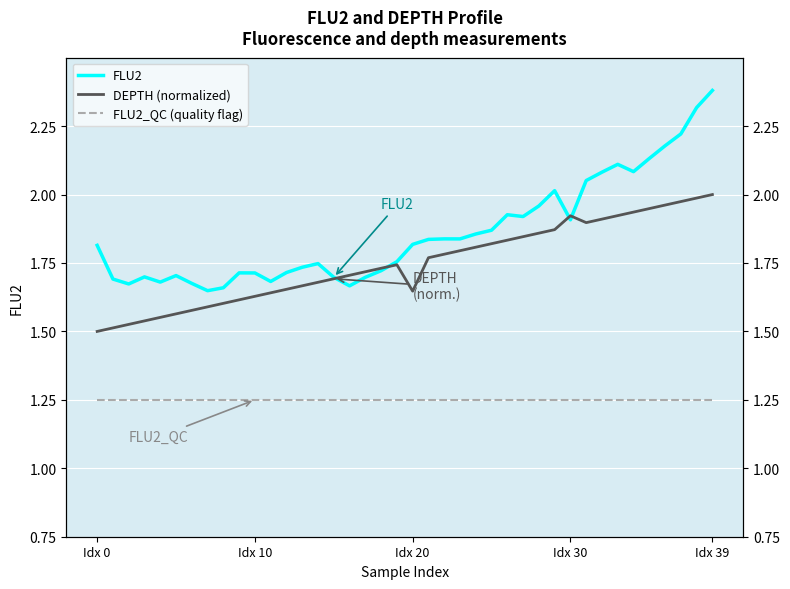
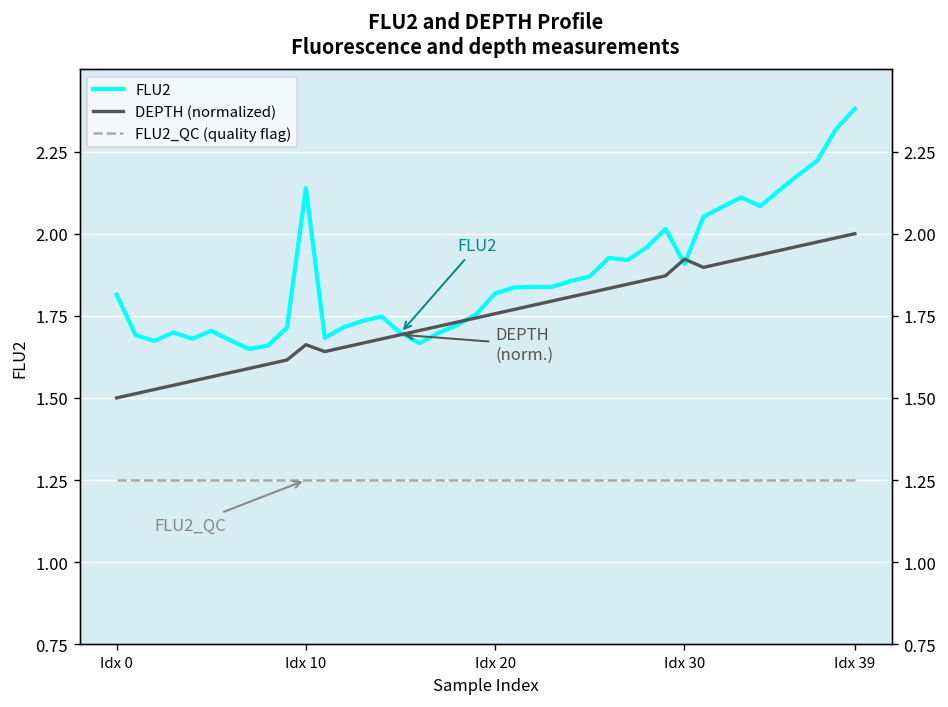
  {
    "FLU2": {
      "Idx 0": 1.81,
-     "Idx 10": 1.71,
+     "Idx 10": 2.14,
      "Idx 20": 1.82,
      "Idx 30": 1.91,
      "Idx 39": 2.38
    },
    "DEPTH (normalized)": {
      "Idx 0": 1.50,
-     "Idx 10": 1.63,
-     "Idx 20": 1.65,
+     "Idx 10": 1.66,
+     "Idx 20": 1.76,
      "Idx 30": 1.92,
      "Idx 39": 2.00
    },
    "FLU2_QC (quality flag)": {
      "Idx 0": 1.25,
      "Idx 10": 1.25,
      "Idx 20": 1.25,
      "Idx 30": 1.25,
      "Idx 39": 1.25
    }
  }
